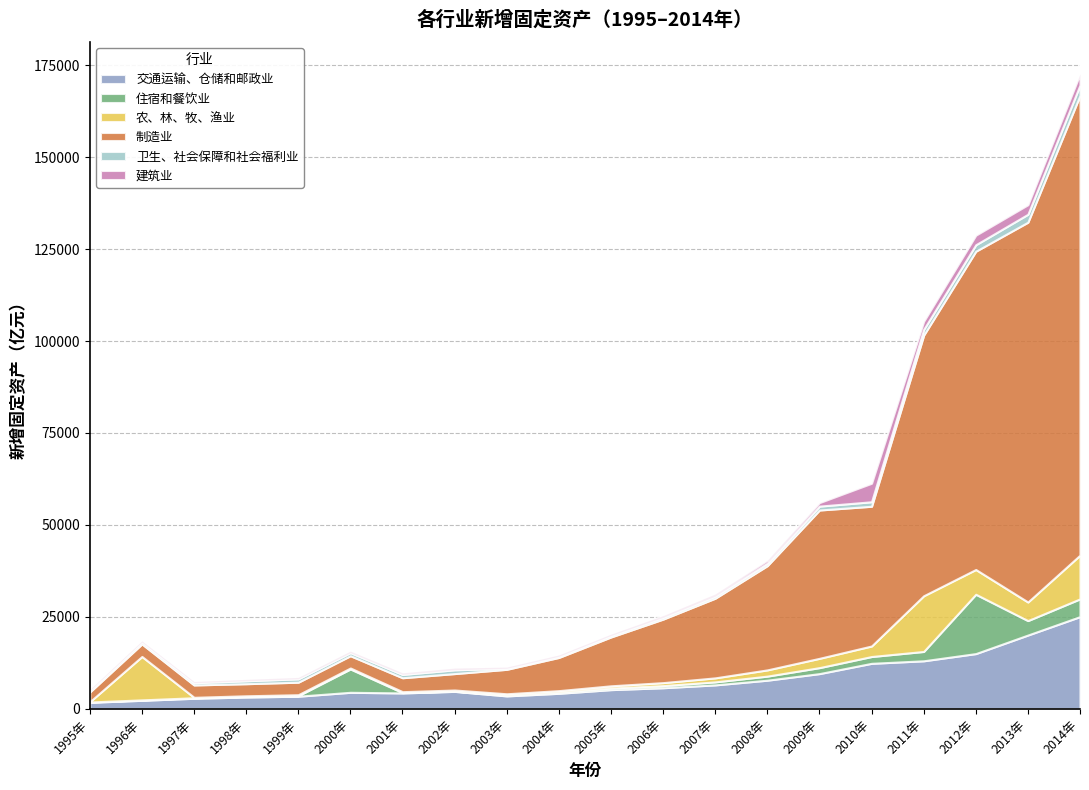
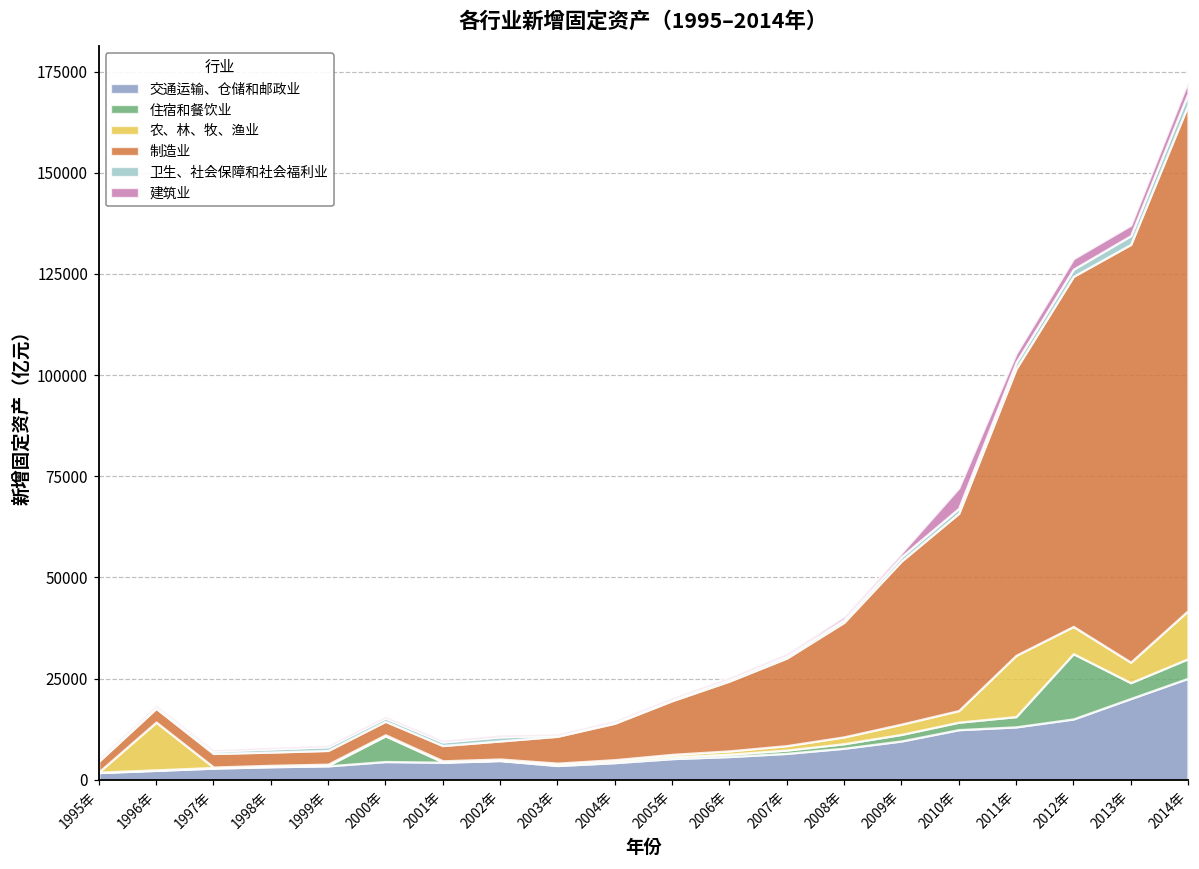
  {
    "住宿和餐饮业": {
      "2007年": 1000,
      "2008年": 1000,
      "2009年": 2000,
      "2010年": 2000,
      "2011年": 3000,
      "2012年": 16000,
      "2013年": 4000,
      "2014年": 5000
    },
    "农、林、牧、渔业": {
      "1996年": 12000,
      "2006年": 1000,
      "2007年": 1000,
      "2008年": 2000,
      "2009年": 3000,
      "2010年": 3000,
      "2011年": 15000,
      "2012年": 7000,
      "2013年": 5000,
      "2014年": 12000
    },
    "制造业": {
      "1998年": 3000,
      "1999年": 3000,
      "2000年": 3000,
      "2001年": 4000,
      "2002年": 4000,
      "2009年": 40000,
-     "2010年": 38000,
+     "2010年": 49000,
      "2011年": 71000,
      "2012年": 87000,
      "2013年": 103000,
      "2014年": 125000
    },
    "建筑业": {
      "2008年": 1000,
      "2009年": 1000,
      "2010年": 5000,
      "2011年": 2000,
      "2012年": 3000,
      "2013年": 3000,
      "2014年": 3000
    }
  }
